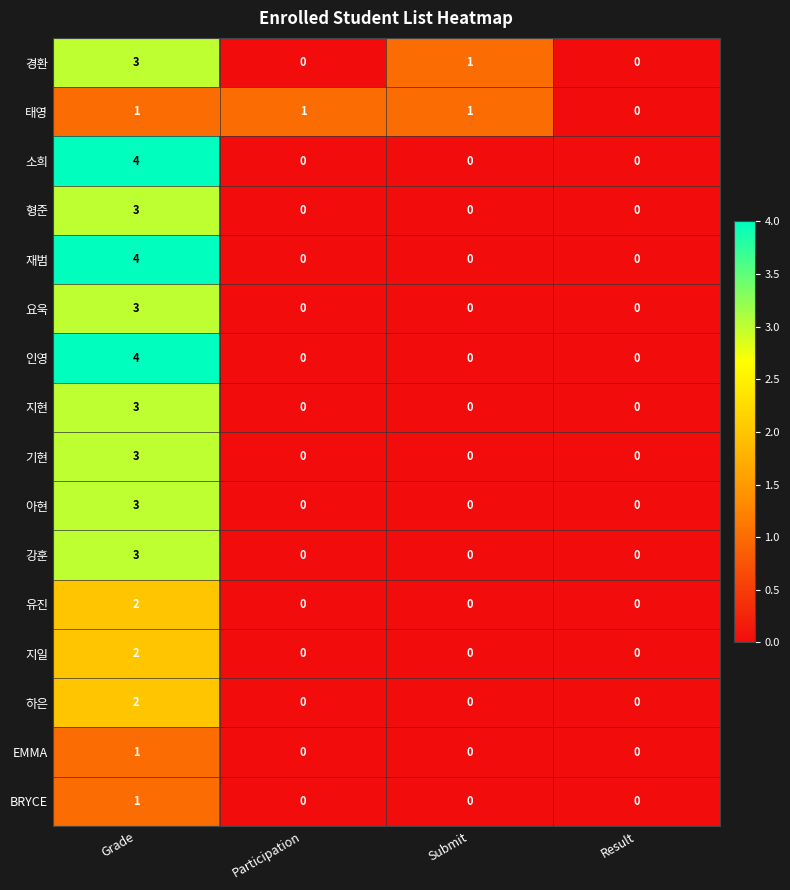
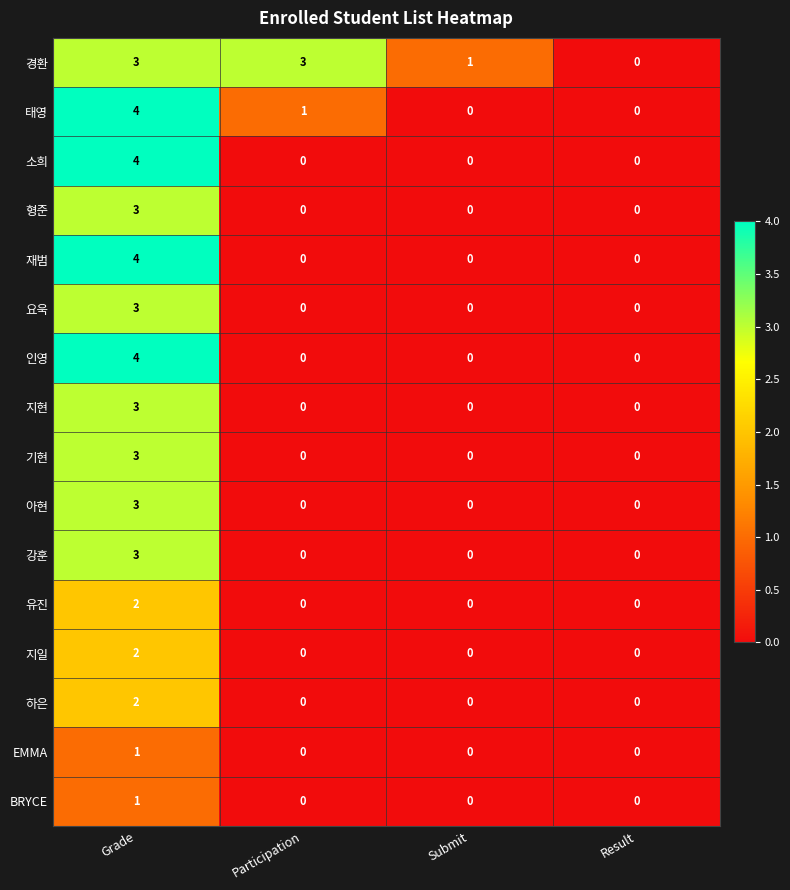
  {
    "경환": {
      "Grade": 3,
-     "Participation": 0,
+     "Participation": 3,
      "Submit": 1,
      "Result": 0
    },
    "태영": {
-     "Grade": 1,
+     "Grade": 4,
      "Participation": 1,
-     "Submit": 1,
+     "Submit": 0,
      "Result": 0
    },
    "소희": {
      "Grade": 4,
      "Participation": 0,
      "Submit": 0,
      "Result": 0
    },
    "형준": {
      "Grade": 3,
      "Participation": 0,
      "Submit": 0,
      "Result": 0
    },
    "재범": {
      "Grade": 4,
      "Participation": 0,
      "Submit": 0,
      "Result": 0
    },
    "요욱": {
      "Grade": 3,
      "Participation": 0,
      "Submit": 0,
      "Result": 0
    },
    "인영": {
      "Grade": 4,
      "Participation": 0,
      "Submit": 0,
      "Result": 0
    },
    "지현": {
      "Grade": 3,
      "Participation": 0,
      "Submit": 0,
      "Result": 0
    },
    "기현": {
      "Grade": 3,
      "Participation": 0,
      "Submit": 0,
      "Result": 0
    },
    "아현": {
      "Grade": 3,
      "Participation": 0,
      "Submit": 0,
      "Result": 0
    },
    "강훈": {
      "Grade": 3,
      "Participation": 0,
      "Submit": 0,
      "Result": 0
    },
    "유진": {
      "Grade": 2,
      "Participation": 0,
      "Submit": 0,
      "Result": 0
    },
    "지일": {
      "Grade": 2,
      "Participation": 0,
      "Submit": 0,
      "Result": 0
    },
    "하은": {
      "Grade": 2,
      "Participation": 0,
      "Submit": 0,
      "Result": 0
    },
    "EMMA": {
      "Grade": 1,
      "Participation": 0,
      "Submit": 0,
      "Result": 0
    },
    "BRYCE": {
      "Grade": 1,
      "Participation": 0,
      "Submit": 0,
      "Result": 0
    }
  }
